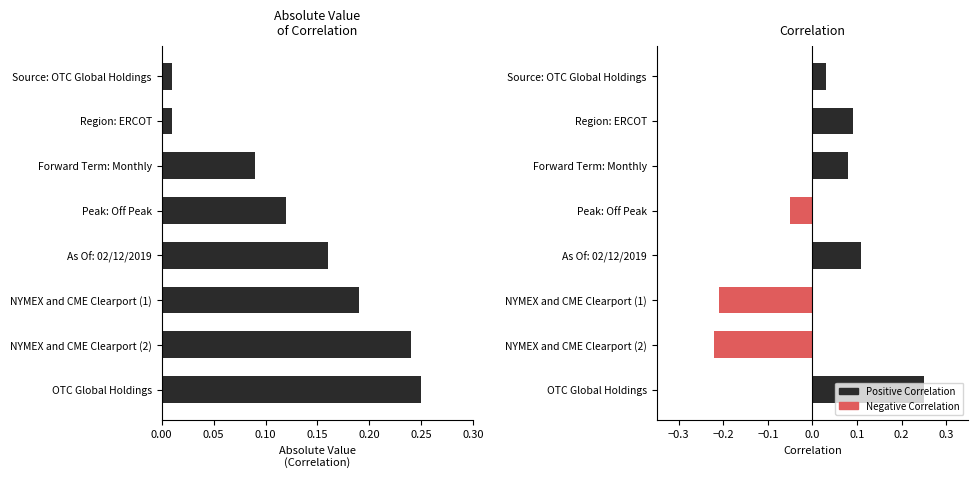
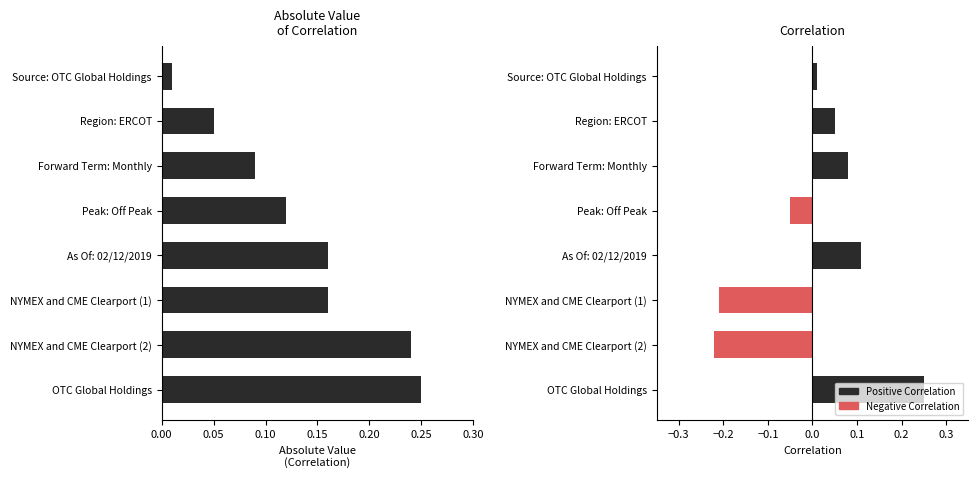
  {
    "Absolute Value of Correlation": {
      "Source: OTC Global Holdings": 0.01,
-     "Region: ERCOT": 0.01,
+     "Region: ERCOT": 0.05,
      "Forward Term: Monthly": 0.09,
      "Peak: Off Peak": 0.12,
      "As Of: 02/12/2019": 0.16,
-     "NYMEX and CME Clearport (1)": 0.19,
+     "NYMEX and CME Clearport (1)": 0.16,
      "NYMEX and CME Clearport (2)": 0.24,
      "OTC Global Holdings": 0.25
    },
    "Correlation": {
-     "Source: OTC Global Holdings": 0.03,
-     "Region: ERCOT": 0.09,
+     "Source: OTC Global Holdings": 0.01,
+     "Region: ERCOT": 0.05,
      "Forward Term: Monthly": 0.08,
      "Peak: Off Peak": -0.05,
      "As Of: 02/12/2019": 0.11,
      "NYMEX and CME Clearport (1)": -0.21,
      "NYMEX and CME Clearport (2)": -0.22
    }
  }
